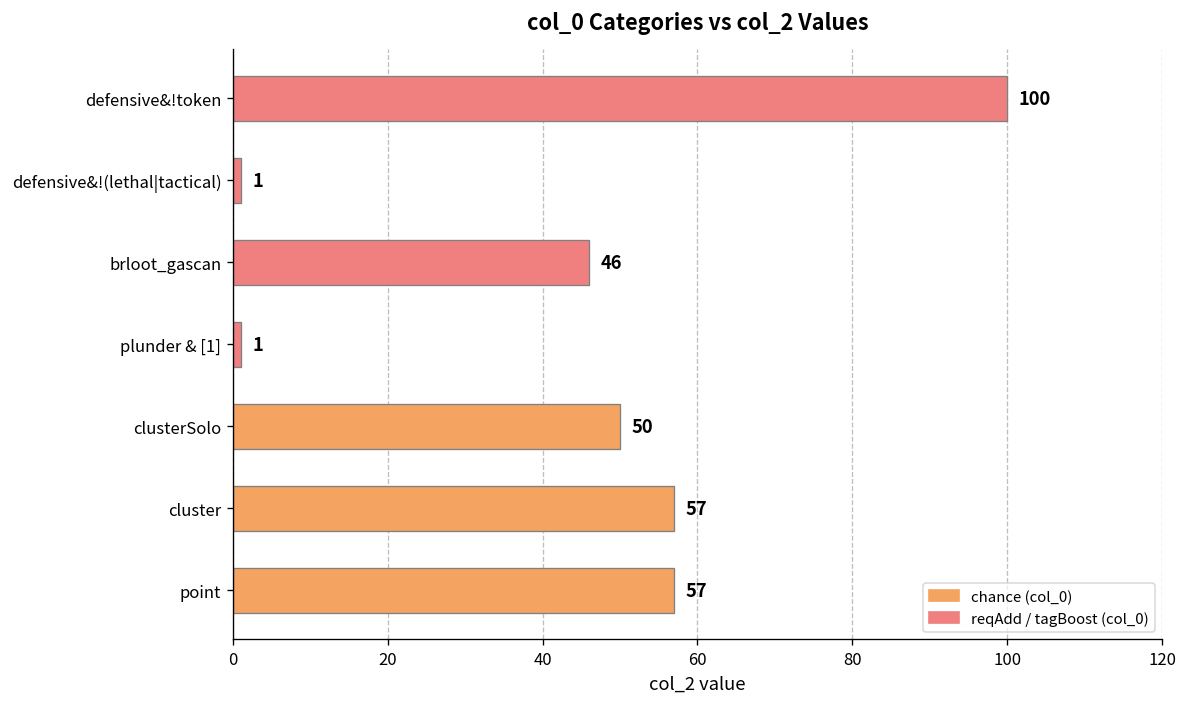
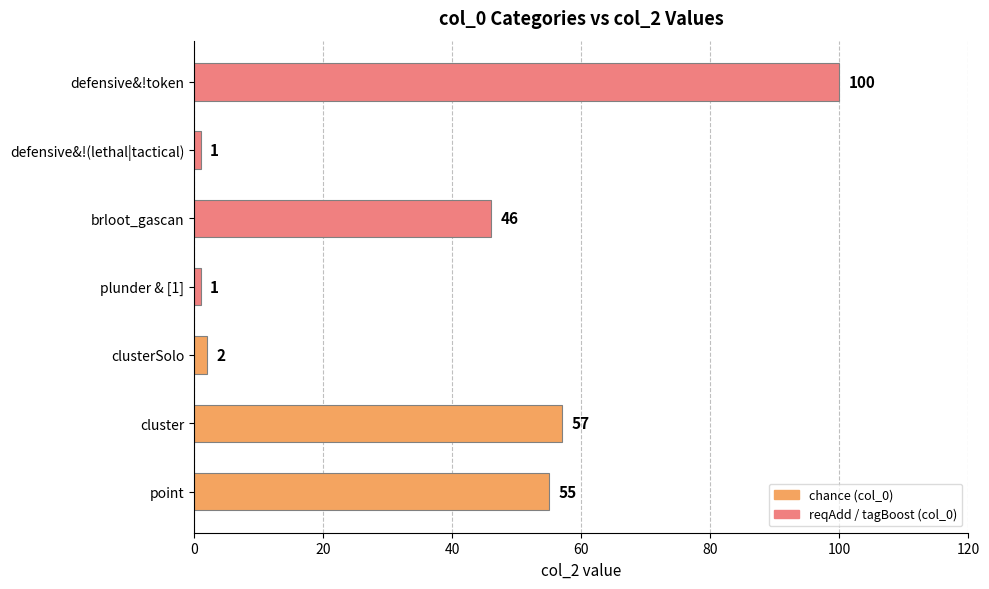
  {
    "defensive&!token": 100,
    "defensive&!(lethal|tactical)": 1,
    "brloot_gascan": 46,
    "plunder & [1]": 1,
-   "clusterSolo": 50,
+   "clusterSolo": 2,
    "cluster": 57,
-   "point": 57
+   "point": 55
  }
